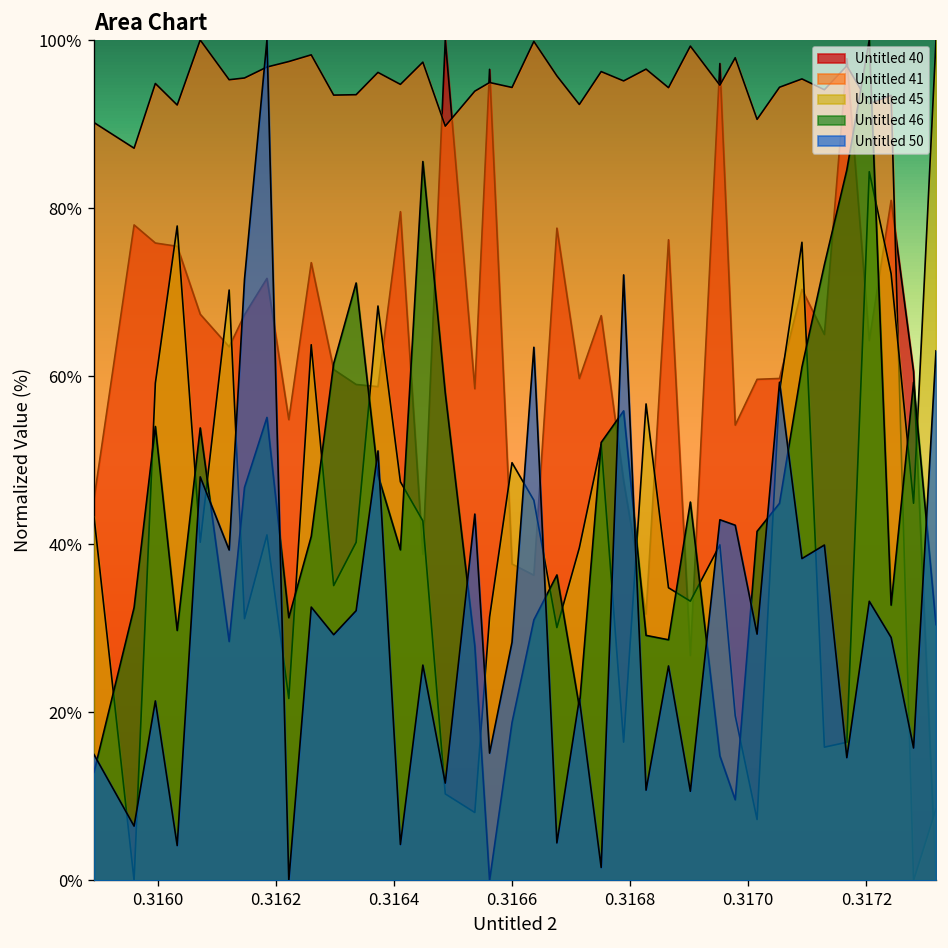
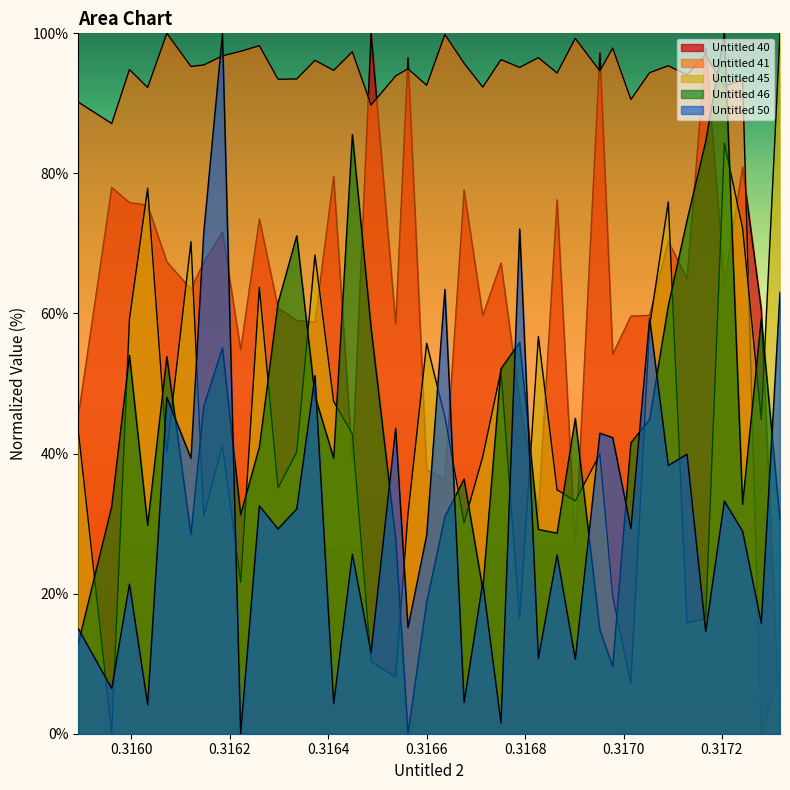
  {
    "Untitled 40": {
      "0.3166": "38%"
    },
    "Untitled 41": {
-     "0.3166": "94%"
+     "0.3166": "93%"
    },
    "Untitled 45": {
-     "0.3166": "50%"
+     "0.3166": "56%"
    },
    "Untitled 46": {
      "0.3166": "19%"
    },
    "Untitled 50": {
      "0.3166": "28%"
    }
  }
